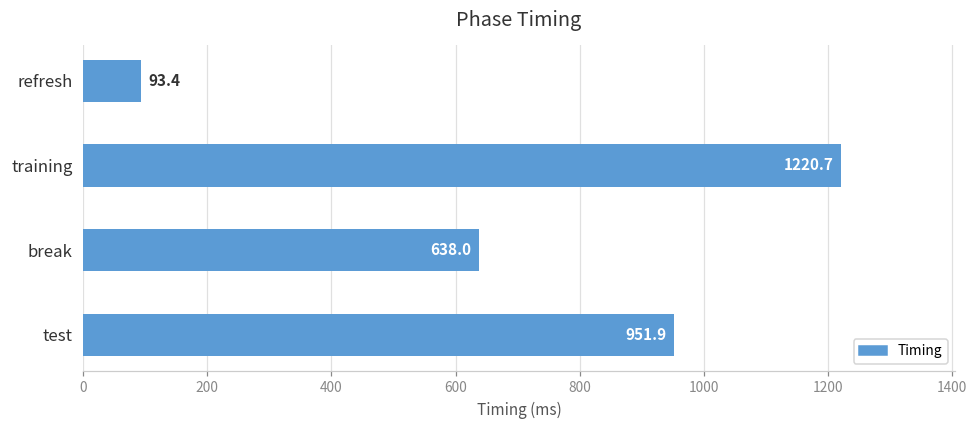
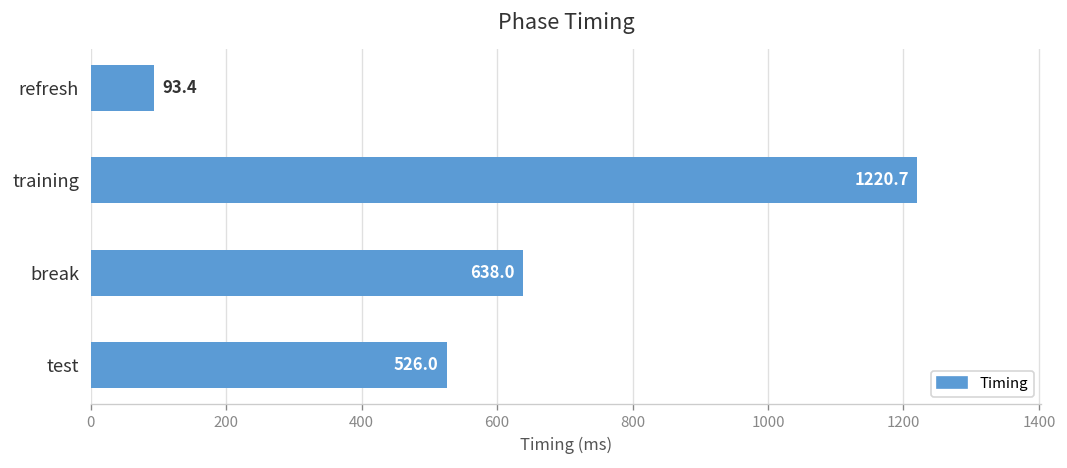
  {
    "refresh": 93.4,
    "training": 1220.7,
    "break": 638.0,
-   "test": 951.9
+   "test": 526.0
  }
